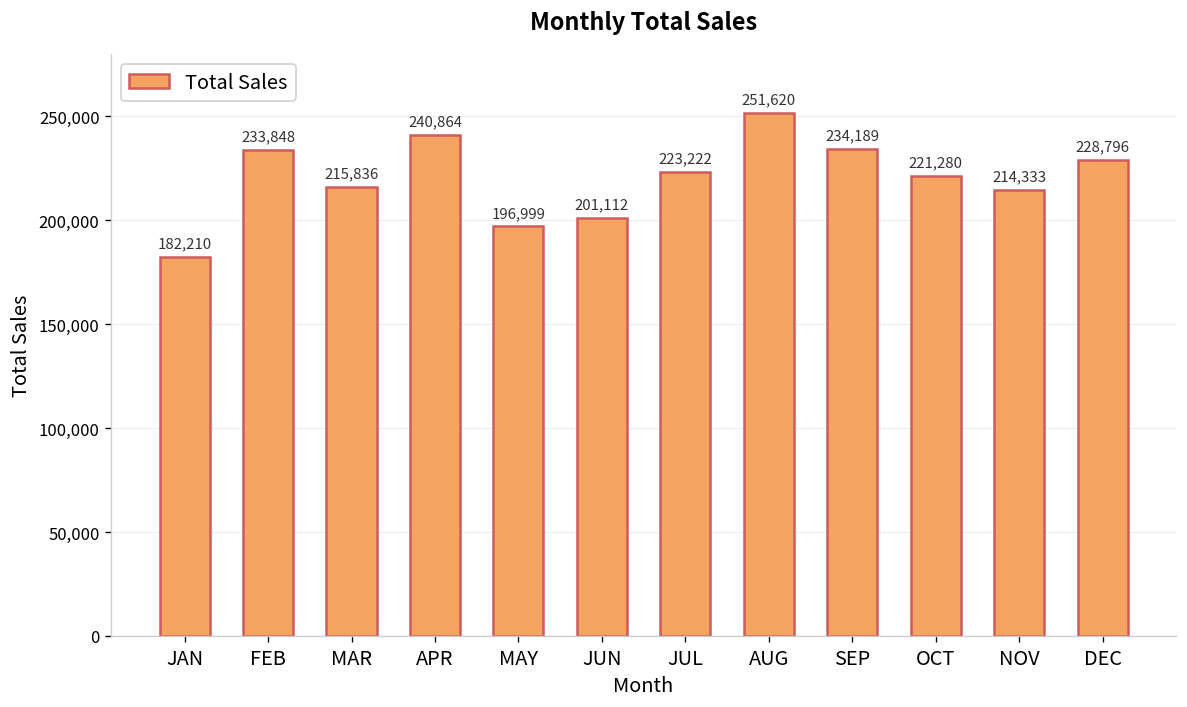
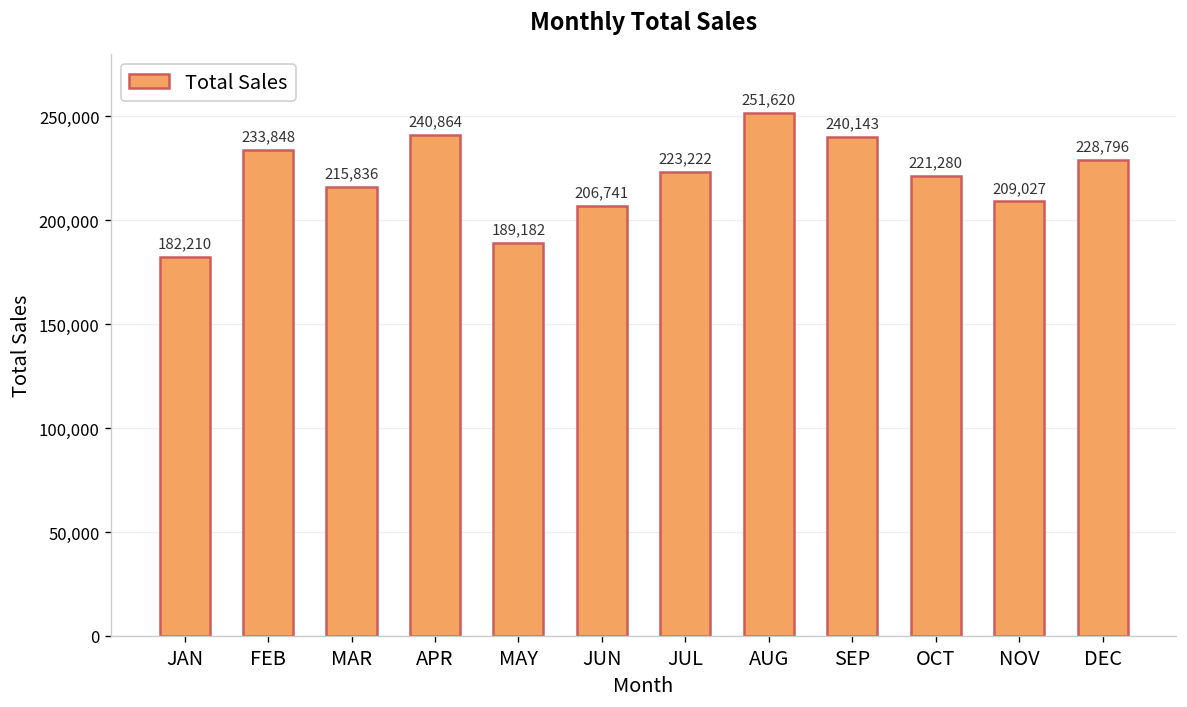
  {
    "JAN": "182,210",
    "FEB": "233,848",
    "MAR": "215,836",
    "APR": "240,864",
-   "MAY": "196,999",
-   "JUN": "201,112",
+   "MAY": "189,182",
+   "JUN": "206,741",
    "JUL": "223,222",
    "AUG": "251,620",
-   "SEP": "234,189",
+   "SEP": "240,143",
    "OCT": "221,280",
-   "NOV": "214,333",
+   "NOV": "209,027",
    "DEC": "228,796"
  }
